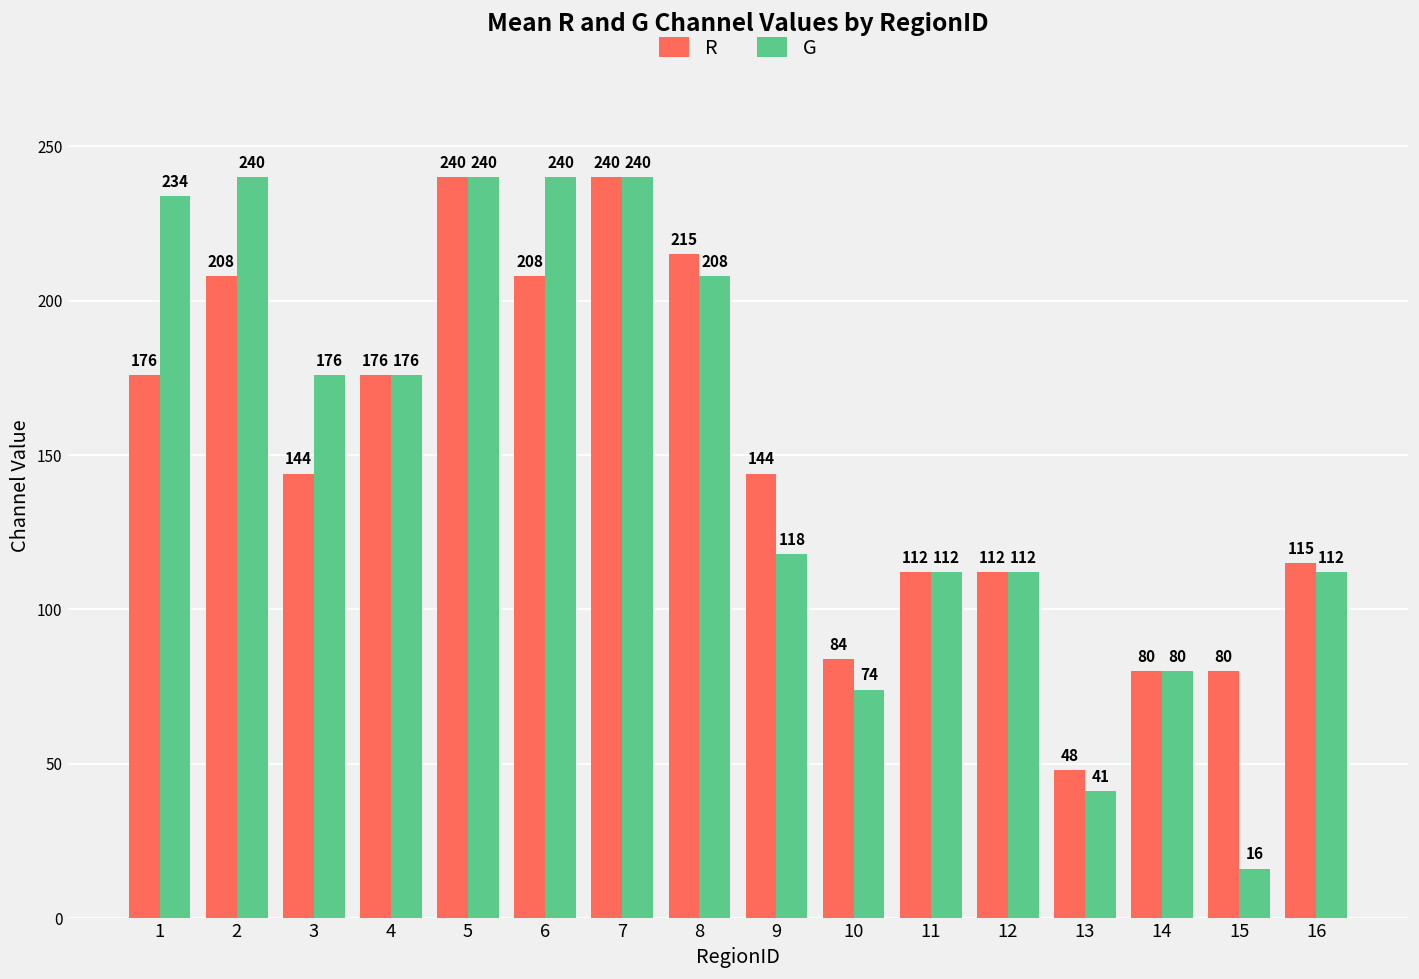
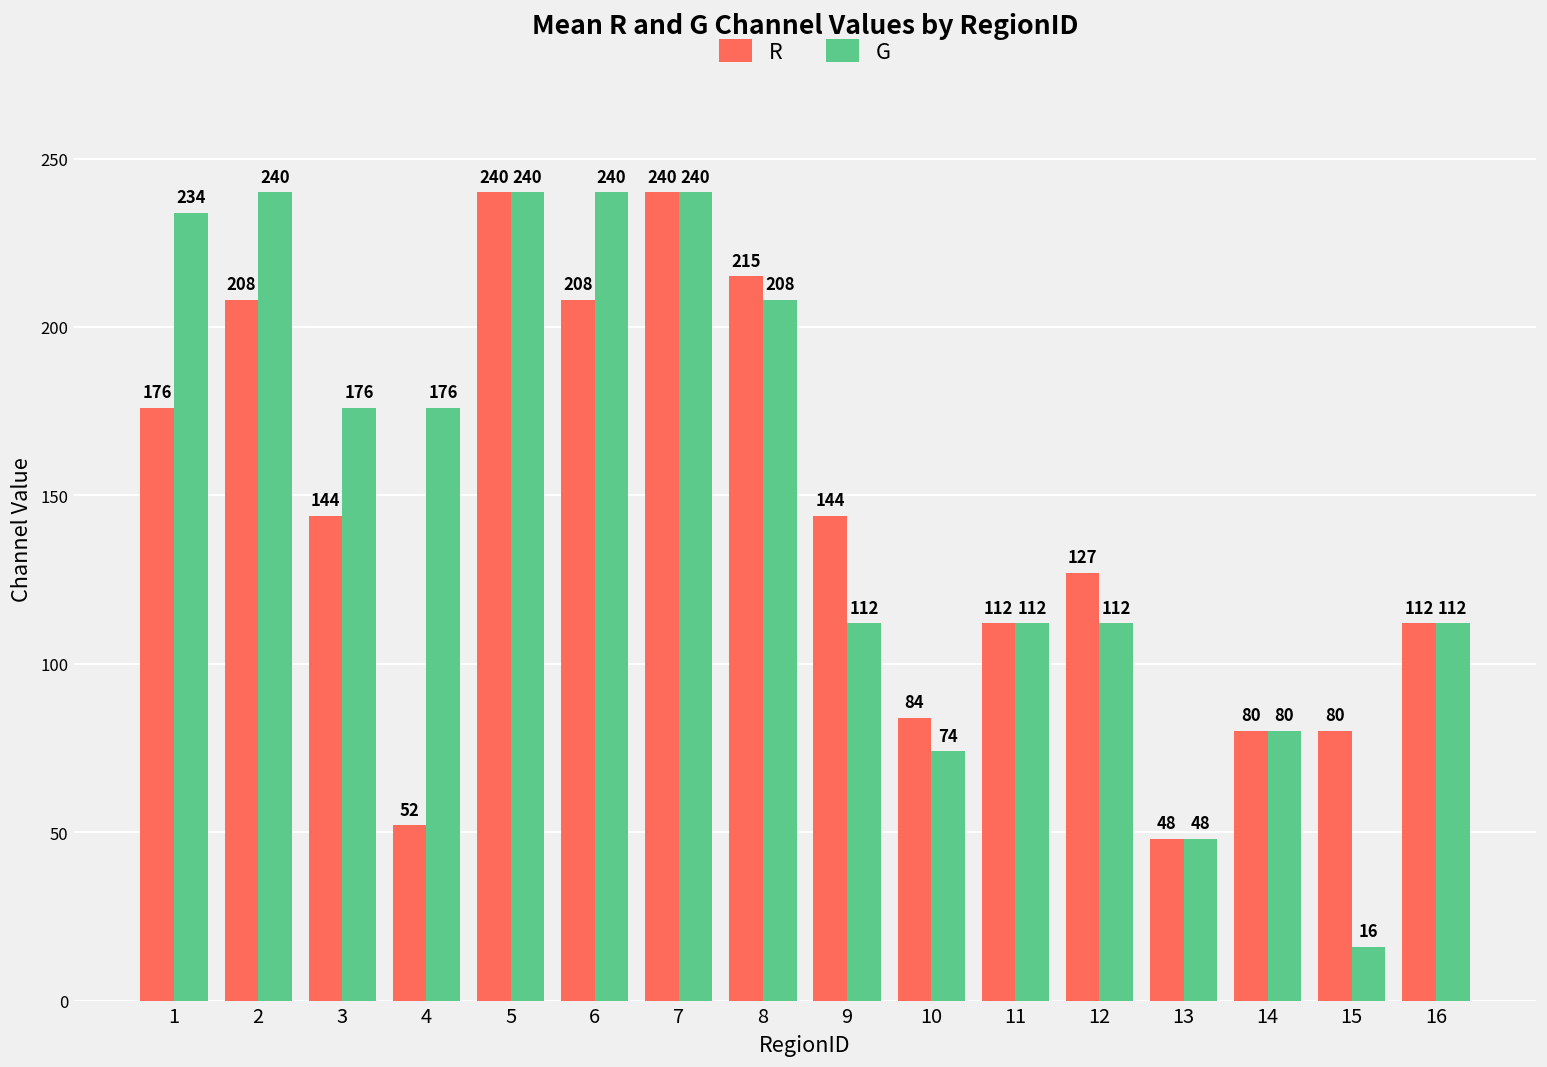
  {
    "R": {
      "1": 176,
      "2": 208,
      "3": 144,
-     "4": 176,
+     "4": 52,
      "5": 240,
      "6": 208,
      "7": 240,
      "8": 215,
      "9": 144,
      "10": 84,
      "11": 112,
-     "12": 112,
+     "12": 127,
      "13": 48,
      "14": 80,
      "15": 80,
-     "16": 115
+     "16": 112
    },
    "G": {
      "1": 234,
      "2": 240,
      "3": 176,
      "4": 176,
      "5": 240,
      "6": 240,
      "7": 240,
      "8": 208,
-     "9": 118,
+     "9": 112,
      "10": 74,
      "11": 112,
      "12": 112,
-     "13": 41,
+     "13": 48,
      "14": 80,
      "15": 16,
      "16": 112
    }
  }
